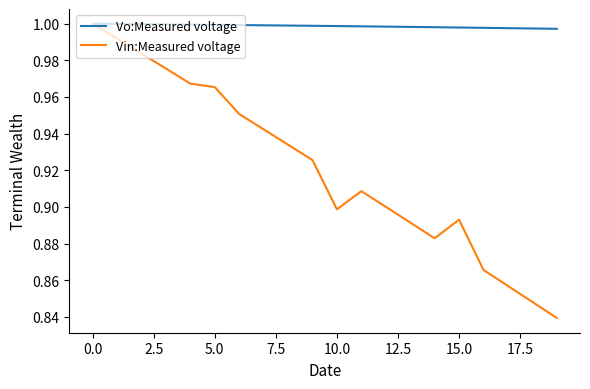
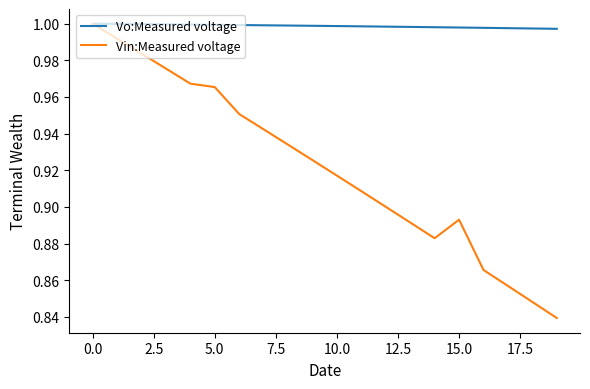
  {
    "Vo:Measured voltage": {
      "10.0": 0.999,
      "15.0": 0.998
    },
    "Vin:Measured voltage": {
      "5.0": 0.965,
-     "10.0": 0.899,
+     "10.0": 0.917,
      "15.0": 0.893
    }
  }
